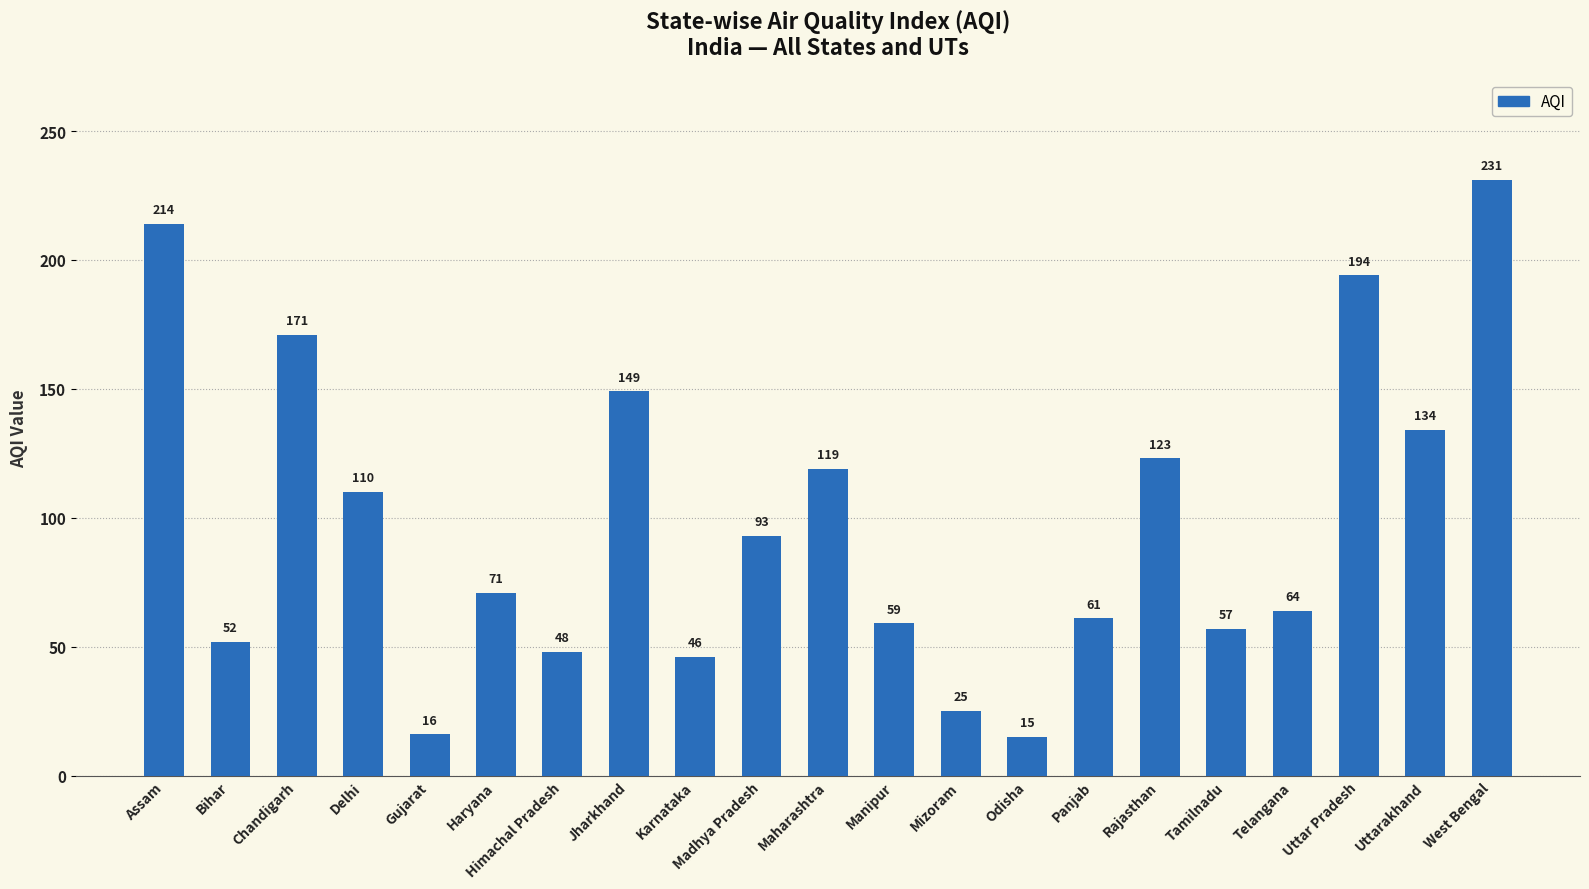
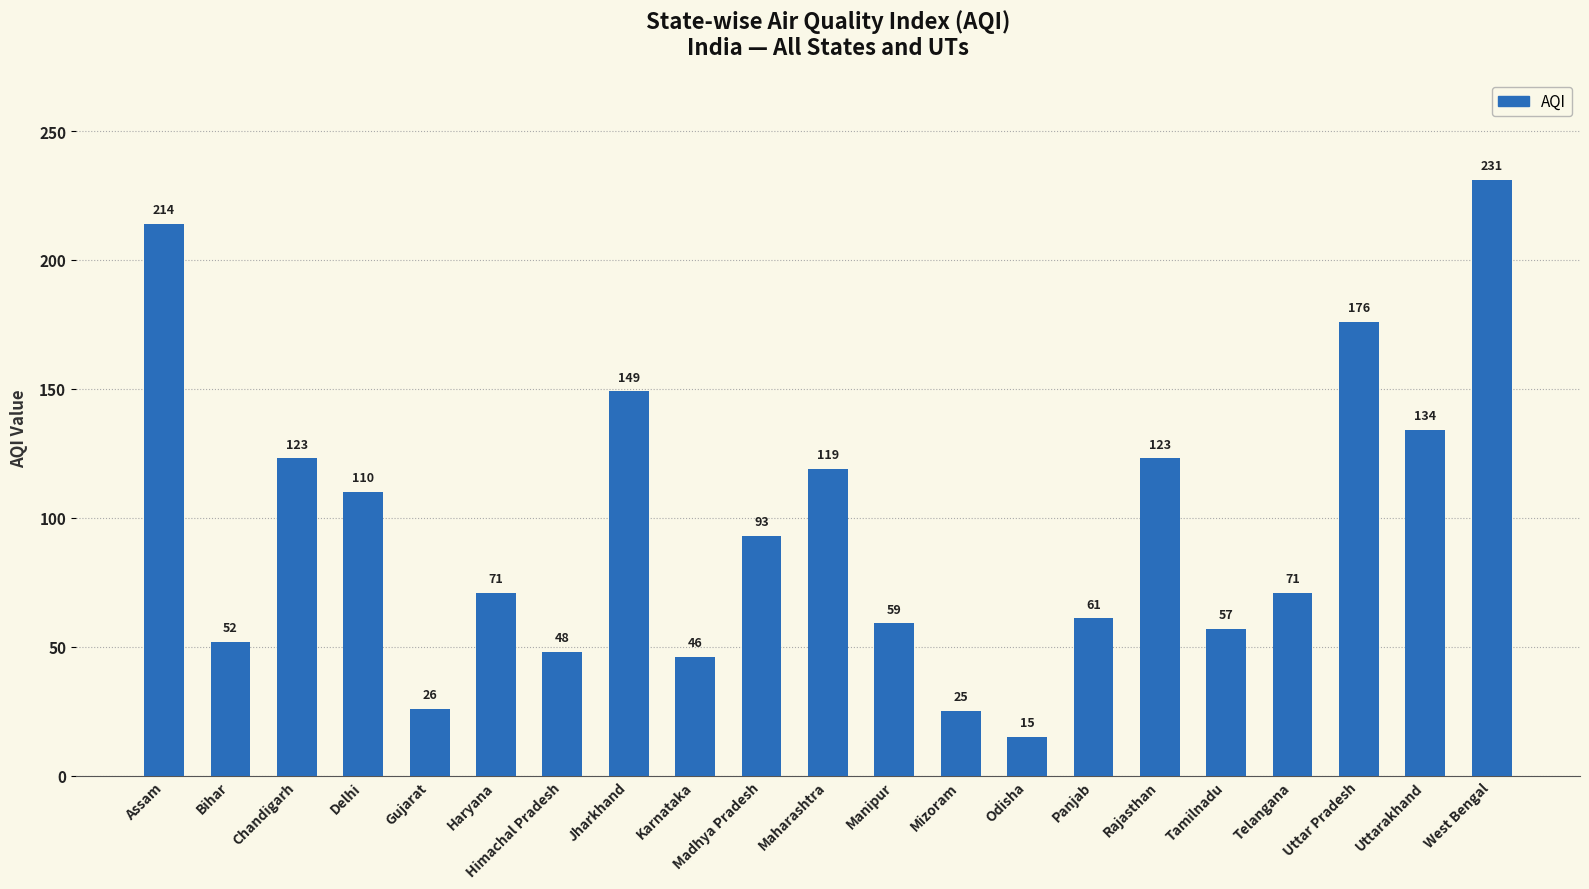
  {
    "Assam": 214,
    "Bihar": 52,
-   "Chandigarh": 171,
+   "Chandigarh": 123,
    "Delhi": 110,
-   "Gujarat": 16,
+   "Gujarat": 26,
    "Haryana": 71,
    "Himachal Pradesh": 48,
    "Jharkhand": 149,
    "Karnataka": 46,
    "Madhya Pradesh": 93,
    "Maharashtra": 119,
    "Manipur": 59,
    "Mizoram": 25,
    "Odisha": 15,
    "Panjab": 61,
    "Rajasthan": 123,
    "Tamilnadu": 57,
-   "Telangana": 64,
-   "Uttar Pradesh": 194,
+   "Telangana": 71,
+   "Uttar Pradesh": 176,
    "Uttarakhand": 134,
    "West Bengal": 231
  }
